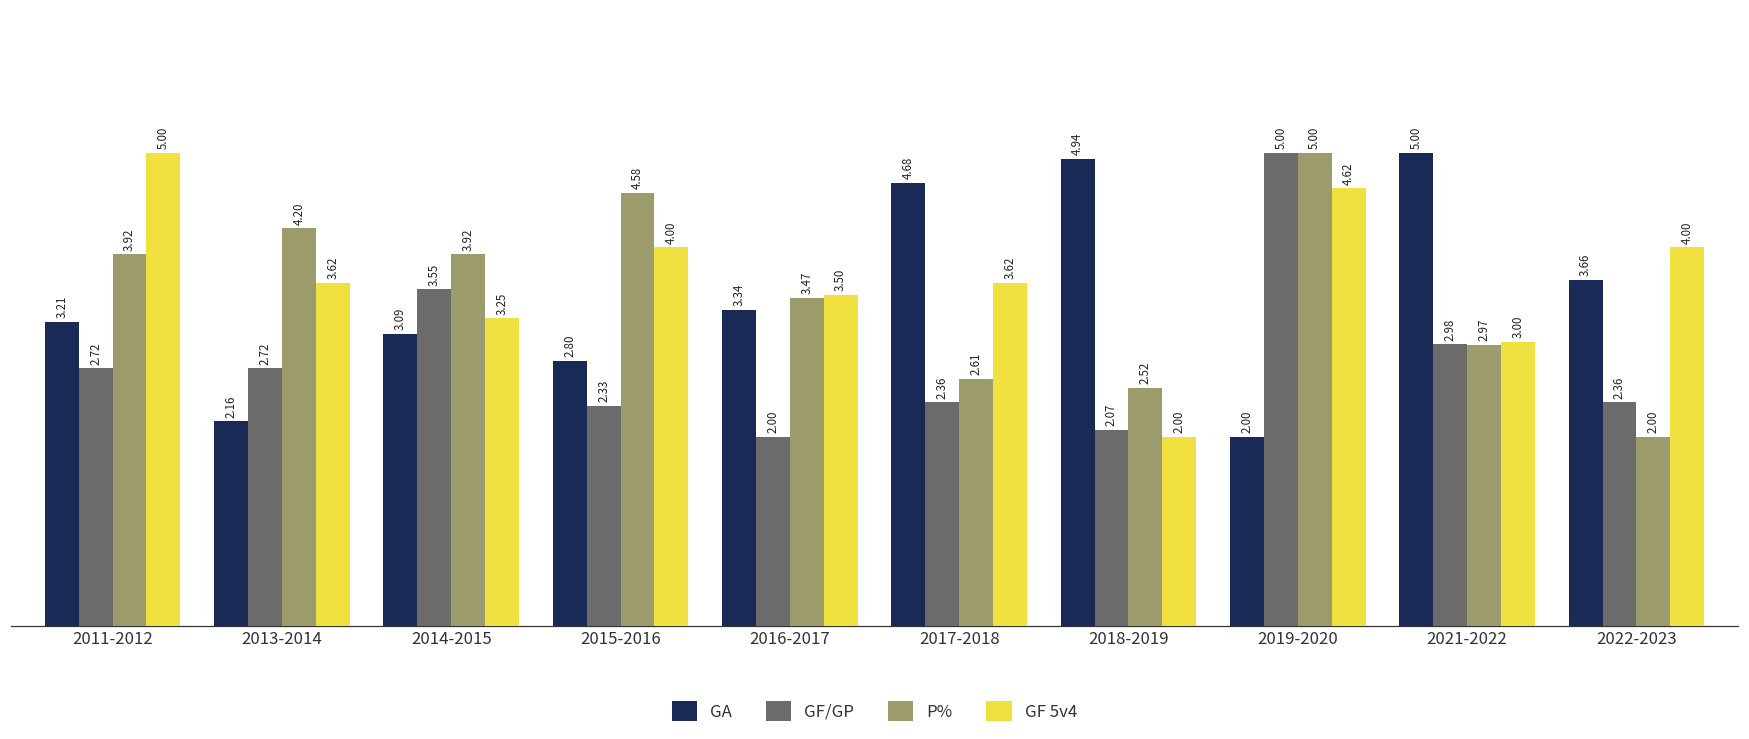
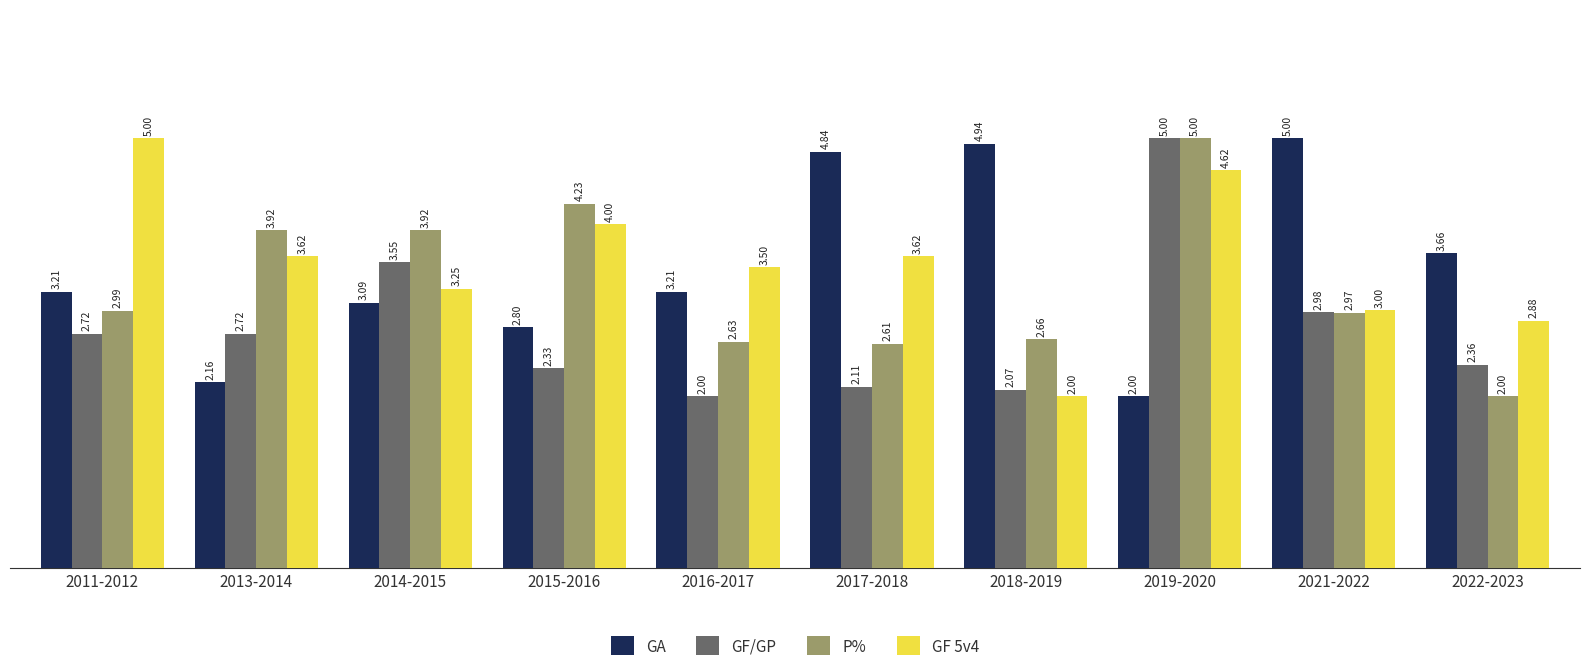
  {
    "GA": {
      "2011-2012": 3.21,
      "2013-2014": 2.16,
      "2014-2015": 3.09,
      "2015-2016": 2.80,
-     "2016-2017": 3.34,
-     "2017-2018": 4.68,
+     "2016-2017": 3.21,
+     "2017-2018": 4.84,
      "2018-2019": 4.94,
      "2019-2020": 2.00,
      "2021-2022": 5.00,
      "2022-2023": 3.66
    },
    "GF/GP": {
      "2011-2012": 2.72,
      "2013-2014": 2.72,
      "2014-2015": 3.55,
      "2015-2016": 2.33,
      "2016-2017": 2.00,
-     "2017-2018": 2.36,
+     "2017-2018": 2.11,
      "2018-2019": 2.07,
      "2019-2020": 5.00,
      "2021-2022": 2.98,
      "2022-2023": 2.36
    },
    "P%": {
-     "2011-2012": 3.92,
-     "2013-2014": 4.20,
+     "2011-2012": 2.99,
+     "2013-2014": 3.92,
      "2014-2015": 3.92,
-     "2015-2016": 4.58,
-     "2016-2017": 3.47,
+     "2015-2016": 4.23,
+     "2016-2017": 2.63,
      "2017-2018": 2.61,
-     "2018-2019": 2.52,
+     "2018-2019": 2.66,
      "2019-2020": 5.00,
      "2021-2022": 2.97,
      "2022-2023": 2.00
    },
    "GF 5v4": {
      "2011-2012": 5.00,
      "2013-2014": 3.62,
      "2014-2015": 3.25,
      "2015-2016": 4.00,
      "2016-2017": 3.50,
      "2017-2018": 3.62,
      "2018-2019": 2.00,
      "2019-2020": 4.62,
      "2021-2022": 3.00,
-     "2022-2023": 4.00
+     "2022-2023": 2.88
    }
  }
